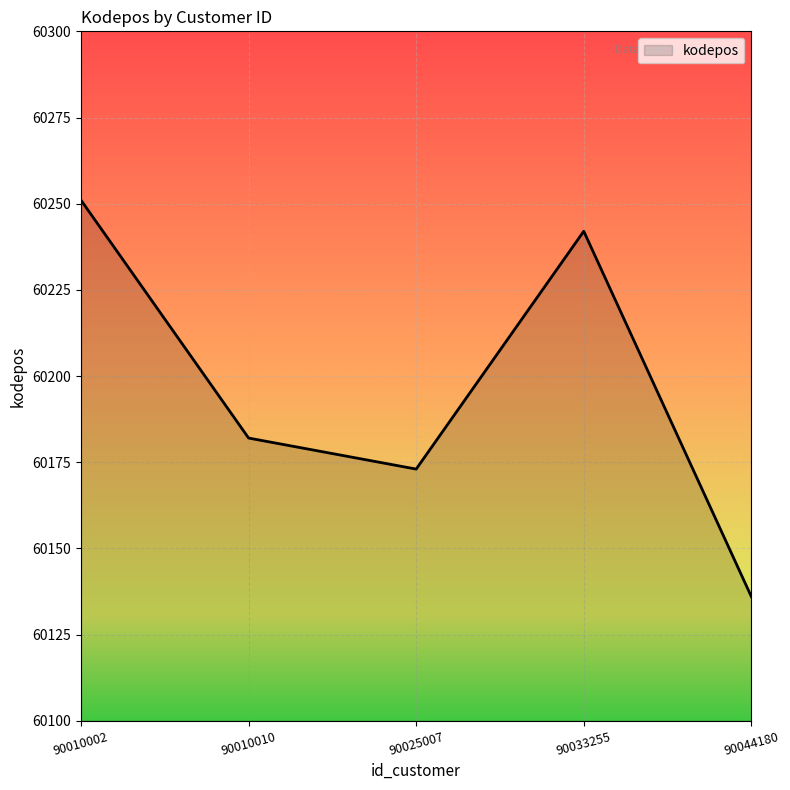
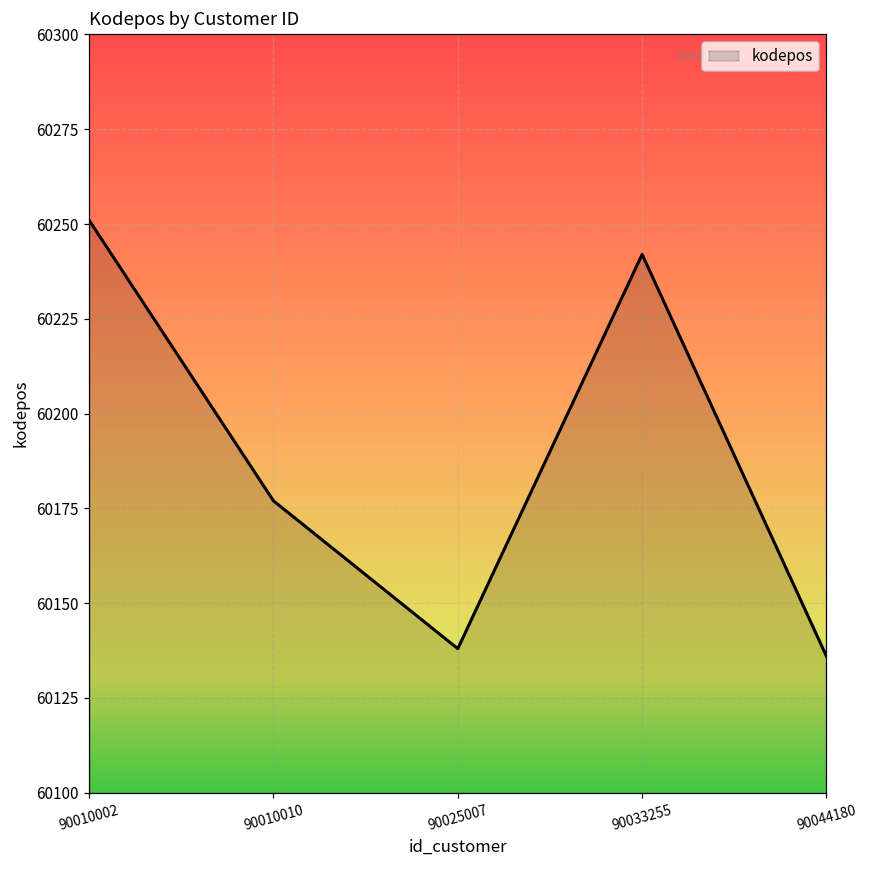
  {
    "90010002": 60251,
-   "90010010": 60182,
-   "90025007": 60173,
+   "90010010": 60177,
+   "90025007": 60138,
    "90033255": 60242,
    "90044180": 60136
  }
